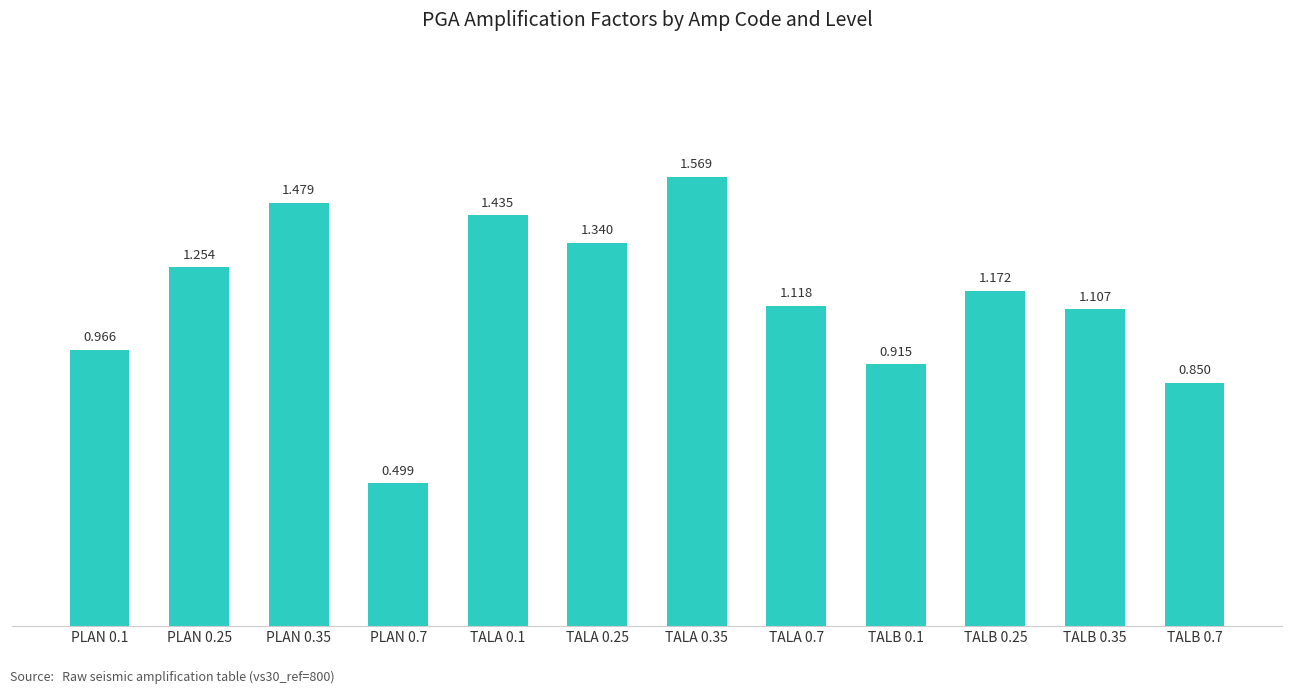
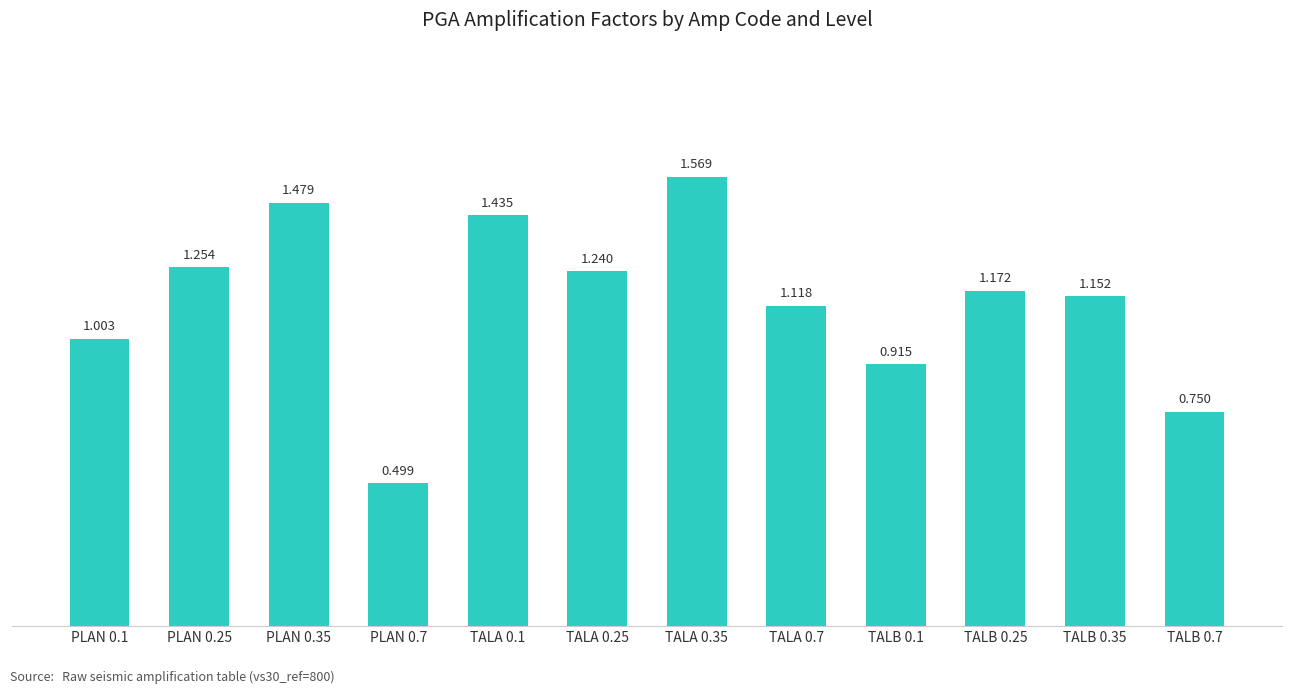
  {
-   "PLAN 0.1": 0.966,
+   "PLAN 0.1": 1.003,
    "PLAN 0.25": 1.254,
    "PLAN 0.35": 1.479,
    "PLAN 0.7": 0.499,
    "TALA 0.1": 1.435,
-   "TALA 0.25": 1.340,
+   "TALA 0.25": 1.240,
    "TALA 0.35": 1.569,
    "TALA 0.7": 1.118,
    "TALB 0.1": 0.915,
    "TALB 0.25": 1.172,
-   "TALB 0.35": 1.107,
-   "TALB 0.7": 0.850
+   "TALB 0.35": 1.152,
+   "TALB 0.7": 0.750
  }
